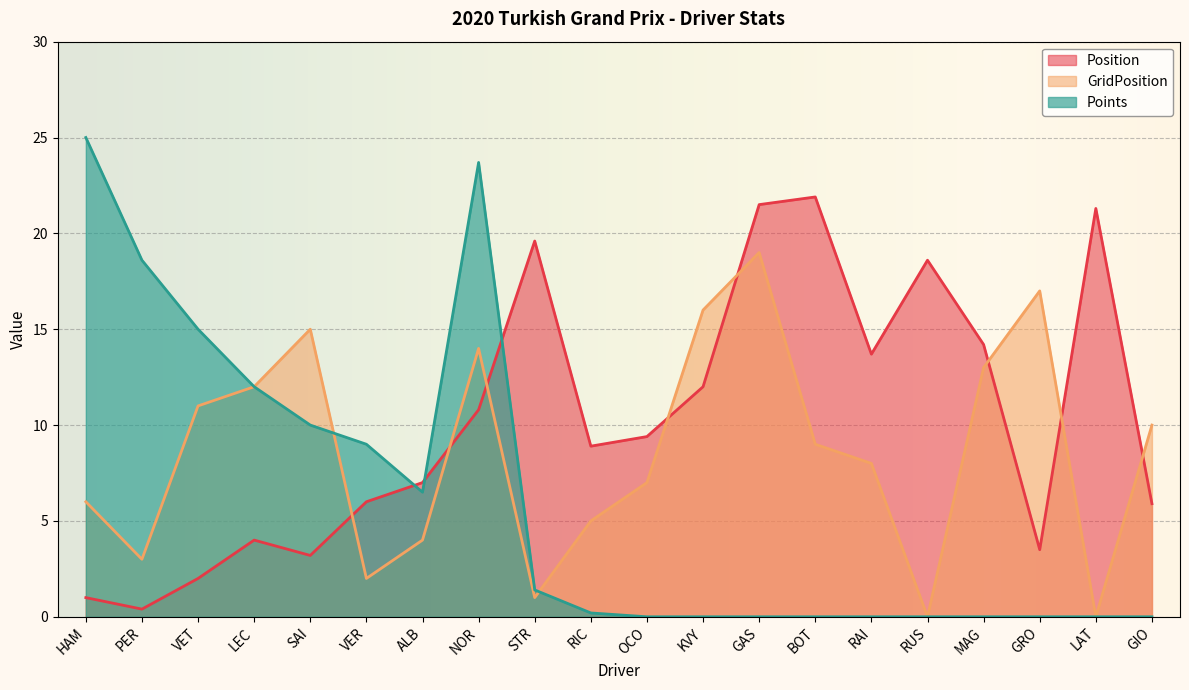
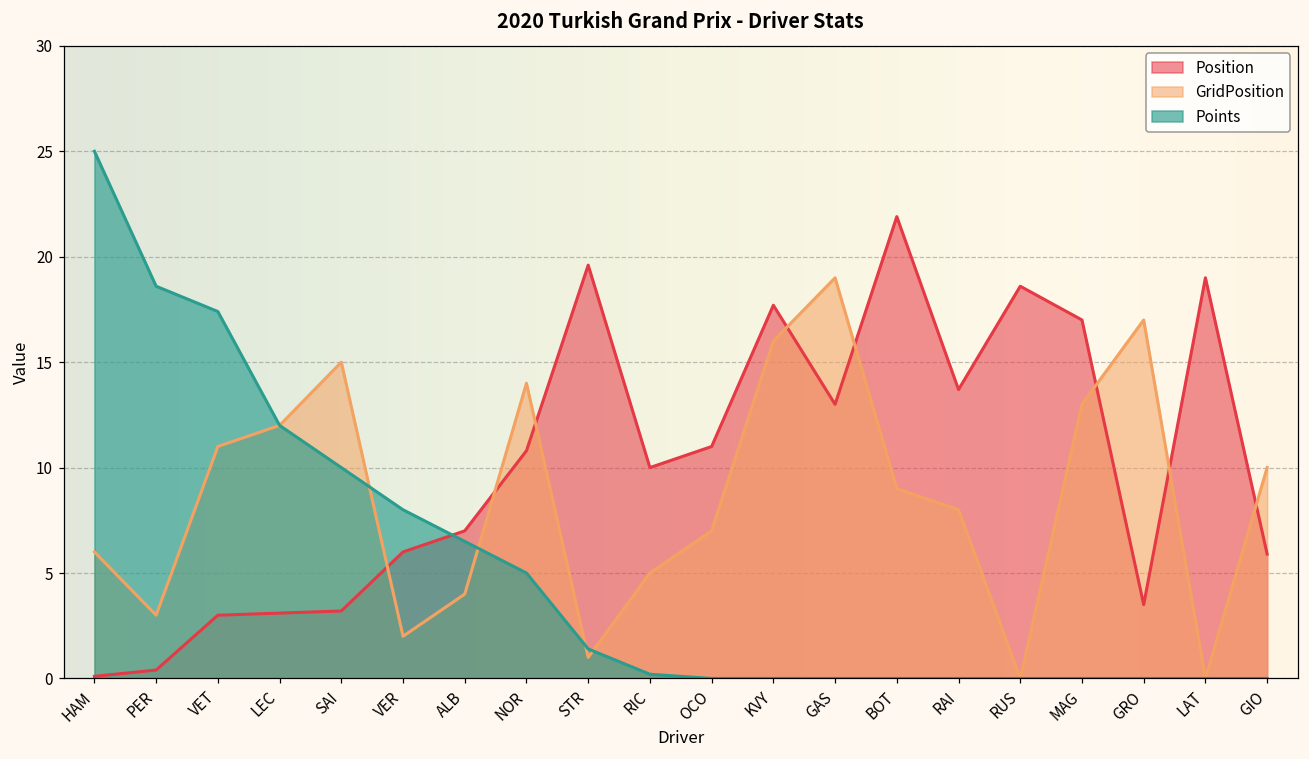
  {
    "Position": {
-     "HAM": 1.0,
+     "HAM": 0.1,
      "PER": 0.4,
-     "VET": 2,
-     "LEC": 4.0,
+     "VET": 3,
+     "LEC": 3.1,
      "SAI": 3.2,
      "VER": 6.0,
      "ALB": 7.0,
      "NOR": 10.8,
      "STR": 19.6,
-     "RIC": 8.9,
-     "OCO": 9.4,
-     "KVY": 12.0,
-     "GAS": 21.5,
+     "RIC": 10.0,
+     "OCO": 11.0,
+     "KVY": 17.7,
+     "GAS": 13.0,
      "BOT": 21.9,
      "RAI": 13.7,
      "RUS": 18.6,
-     "MAG": 14.2,
+     "MAG": 17.0,
      "GRO": 3.5,
-     "LAT": 21.3,
+     "LAT": 19.0,
      "GIO": 5.9
    },
    "GridPosition": {
      "HAM": 6.0,
      "PER": 3.0,
      "VET": 11.0,
      "SAI": 15.0,
      "VER": 2.0,
      "ALB": 4.0,
      "NOR": 14.0,
      "STR": 1.0,
      "RIC": 5.0,
      "OCO": 7.0,
      "KVY": 16.0,
      "GAS": 19.0,
      "BOT": 9.0,
      "RAI": 8.0,
      "MAG": 13.0,
      "GRO": 17.0,
      "GIO": 10.0
    },
    "Points": {
      "HAM": 25.0,
      "PER": 18.6,
-     "VET": 15.0,
+     "VET": 17.4,
      "SAI": 10.0,
-     "VER": 9,
+     "VER": 8,
      "ALB": 6.5,
-     "NOR": 23.7,
+     "NOR": 5.0,
      "STR": 1.4,
      "RIC": 0.2,
      "OCO": 0.0,
      "KVY": 0.0,
      "GAS": 0.0,
      "BOT": 0.0,
      "RAI": 0.0,
      "MAG": 0.0,
      "GRO": 0.0,
      "GIO": 0.0
    }
  }
